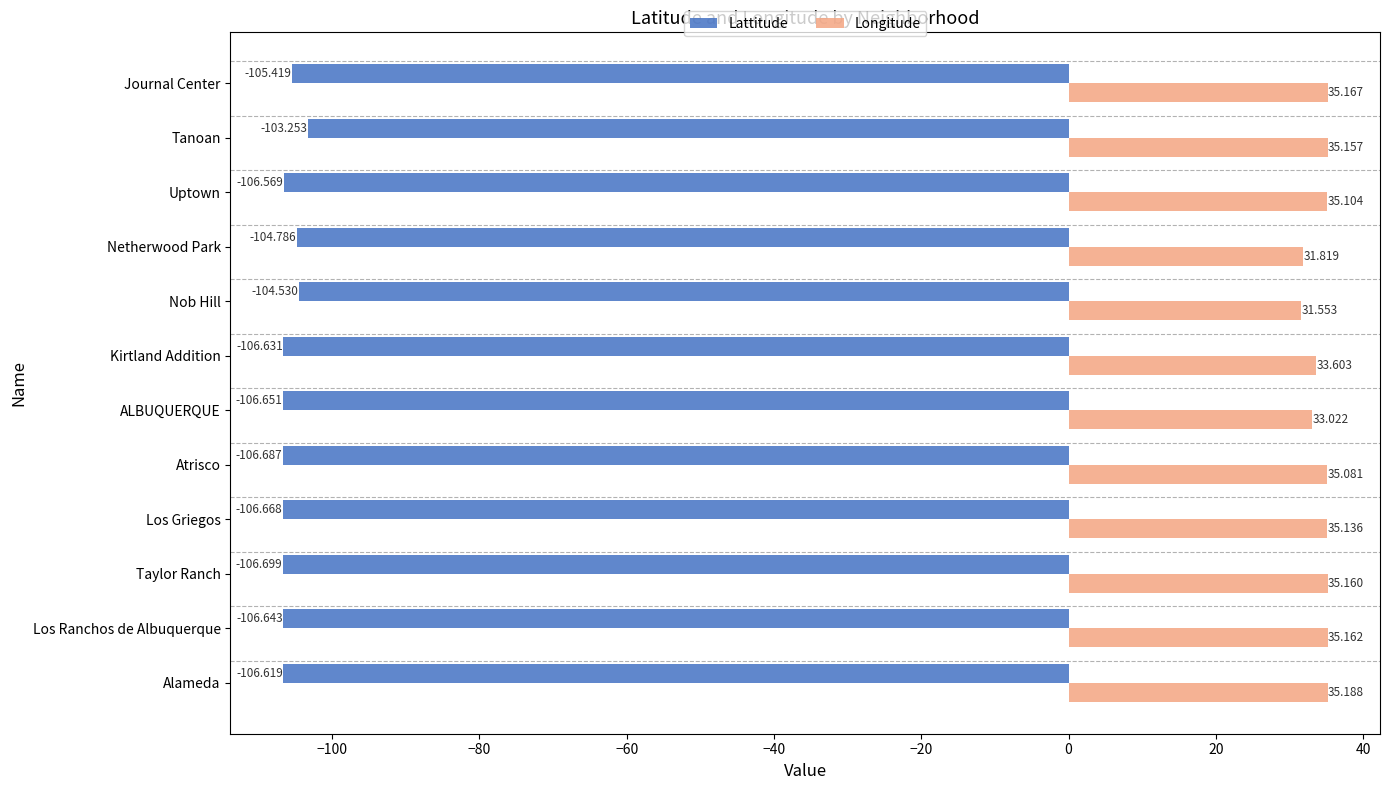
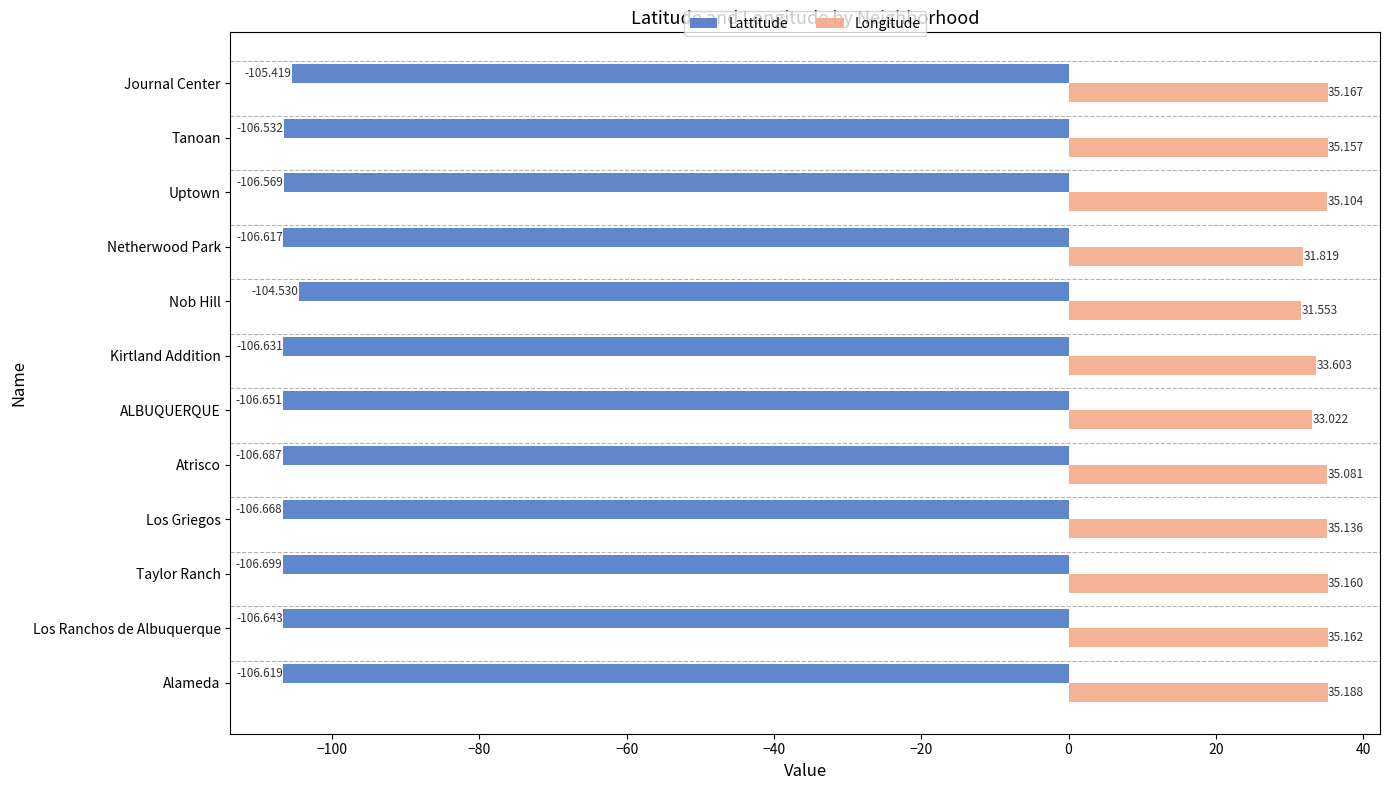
  {
    "Lattitude": {
      "Journal Center": -105.419,
-     "Tanoan": -103.253,
+     "Tanoan": -106.532,
      "Uptown": -106.569,
-     "Netherwood Park": -104.786,
+     "Netherwood Park": -106.617,
      "Nob Hill": -104.530,
      "Kirtland Addition": -106.631,
      "ALBUQUERQUE": -106.651,
      "Atrisco": -106.687,
      "Los Griegos": -106.668,
      "Taylor Ranch": -106.699,
      "Los Ranchos de Albuquerque": -106.643,
      "Alameda": -106.619
    },
    "Longitude": {
      "Journal Center": 35.167,
      "Tanoan": 35.157,
      "Uptown": 35.104,
      "Netherwood Park": 31.819,
      "Nob Hill": 31.553,
      "Kirtland Addition": 33.603,
      "ALBUQUERQUE": 33.022,
      "Atrisco": 35.081,
      "Los Griegos": 35.136,
      "Taylor Ranch": 35.160,
      "Los Ranchos de Albuquerque": 35.162,
      "Alameda": 35.188
    }
  }
